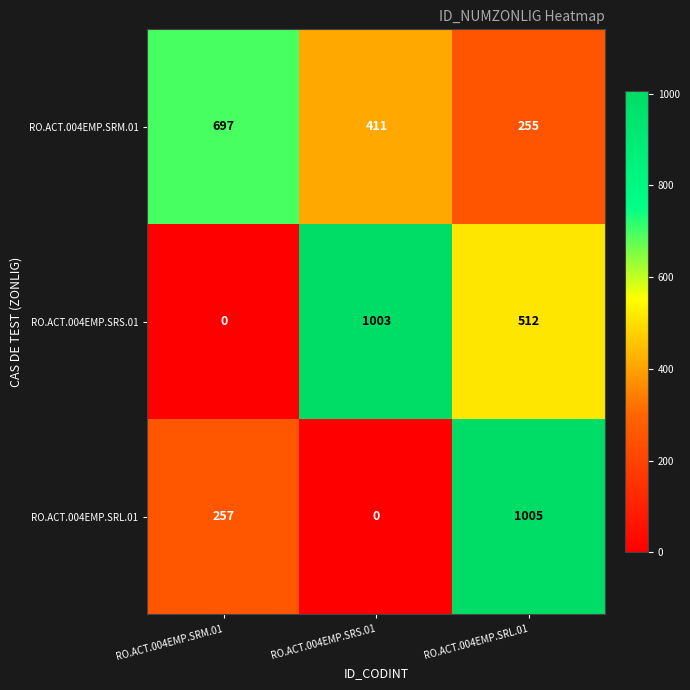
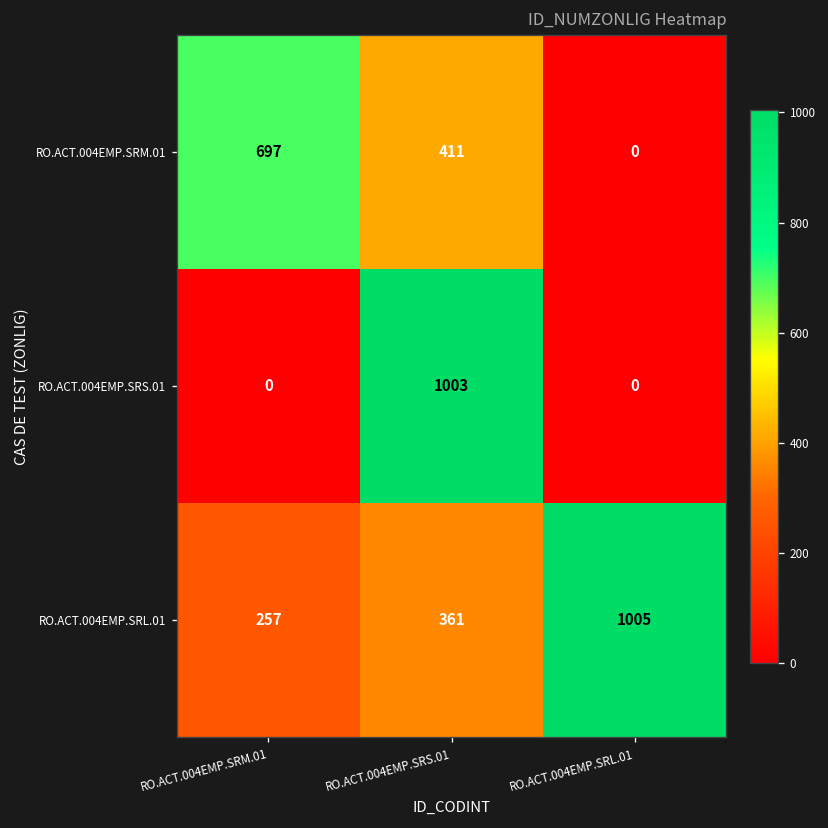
  {
    "RO.ACT.004EMP.SRM.01": {
      "RO.ACT.004EMP.SRM.01": 697,
      "RO.ACT.004EMP.SRS.01": 411,
-     "RO.ACT.004EMP.SRL.01": 255
+     "RO.ACT.004EMP.SRL.01": 0
    },
    "RO.ACT.004EMP.SRS.01": {
      "RO.ACT.004EMP.SRM.01": 0,
      "RO.ACT.004EMP.SRS.01": 1003,
-     "RO.ACT.004EMP.SRL.01": 512
+     "RO.ACT.004EMP.SRL.01": 0
    },
    "RO.ACT.004EMP.SRL.01": {
      "RO.ACT.004EMP.SRM.01": 257,
-     "RO.ACT.004EMP.SRS.01": 0,
+     "RO.ACT.004EMP.SRS.01": 361,
      "RO.ACT.004EMP.SRL.01": 1005
    }
  }
